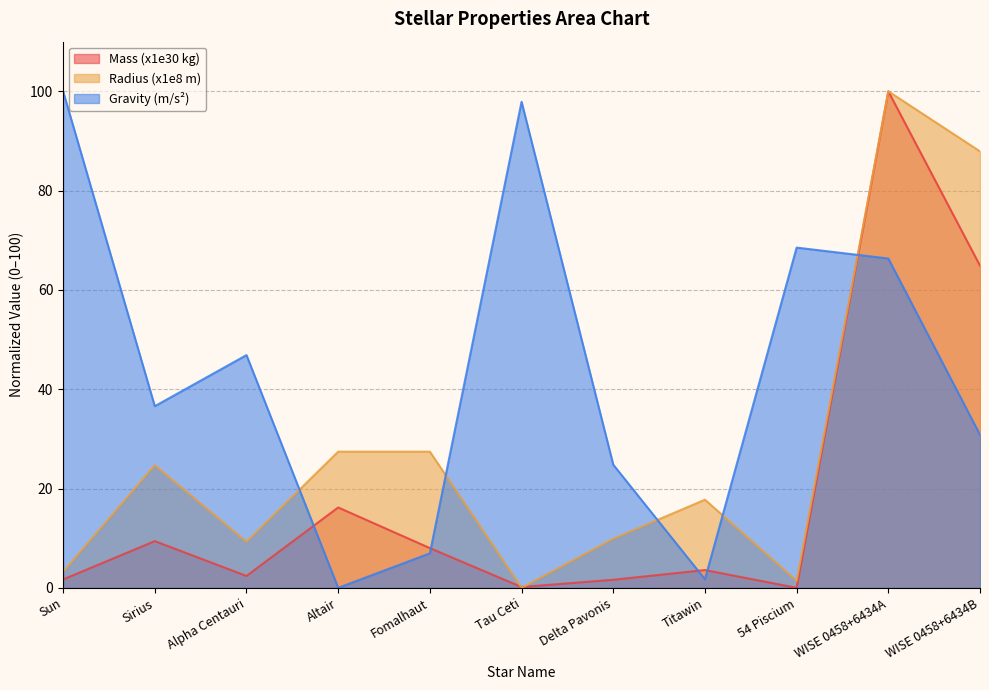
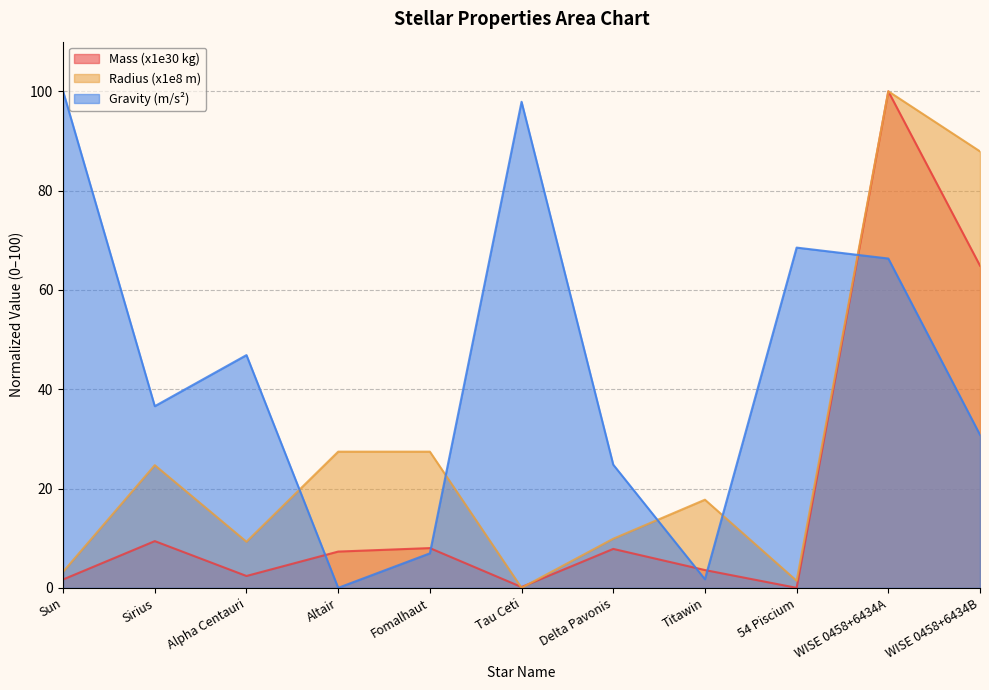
  {
    "Mass (x1e30 kg)": {
      "Sun": 2,
      "Sirius": 9,
      "Alpha Centauri": 2,
-     "Altair": 16,
+     "Altair": 7,
      "Fomalhaut": 8,
-     "Delta Pavonis": 2,
+     "Delta Pavonis": 8,
      "Titawin": 4,
      "54 Piscium": 0,
      "WISE 0458+6434B": 65
    },
    "Radius (x1e8 m)": {
      "Sun": 3,
      "Sirius": 25,
      "Alpha Centauri": 9,
      "Altair": 27,
      "Fomalhaut": 27,
      "Delta Pavonis": 10,
      "Titawin": 18,
      "54 Piscium": 1,
      "WISE 0458+6434B": 88
    },
    "Gravity (m/s²)": {
      "Sun": 100,
      "Sirius": 37,
      "Alpha Centauri": 47,
      "Altair": 0,
      "Fomalhaut": 7,
      "Tau Ceti": 98,
      "Delta Pavonis": 25,
      "Titawin": 2,
      "54 Piscium": 69,
      "WISE 0458+6434A": 66,
      "WISE 0458+6434B": 31
    }
  }
